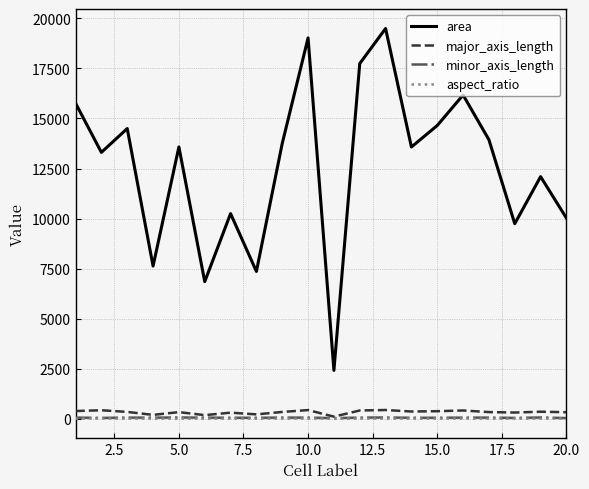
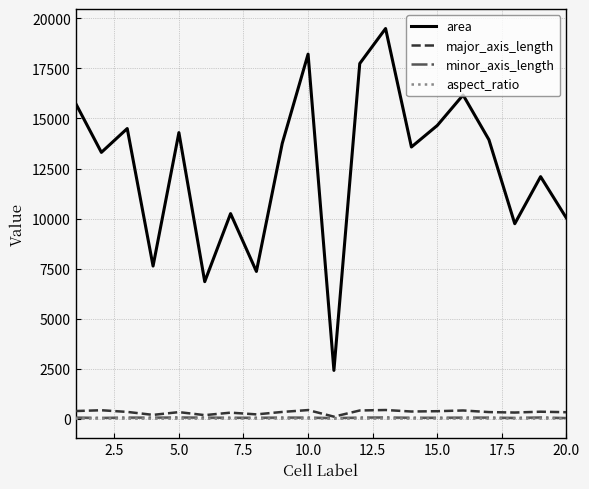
  {
    "area": {
-     "5.0": 13600,
-     "10.0": 19000,
+     "5.0": 14300,
+     "10.0": 18200,
      "15.0": 14600,
      "20.0": 10000
    }
  }
